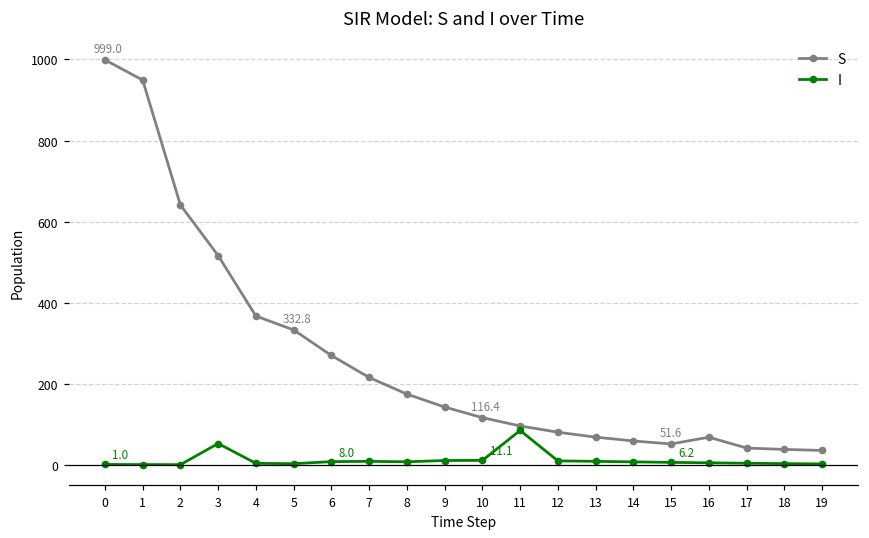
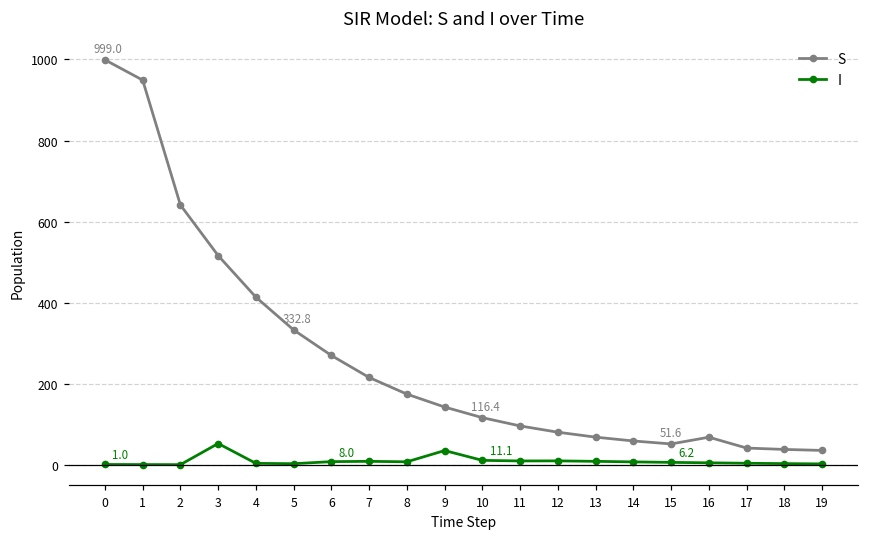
  {
    "S": {
      "1": 950,
      "2": 640,
      "3": 520,
-     "4": 370,
+     "4": 410,
      "6": 270,
      "7": 220,
      "8": 170,
      "9": 140,
      "11": 100,
      "12": 80,
      "13": 70,
      "14": 60,
      "16": 70,
      "17": 40,
      "18": 40,
      "19": 40
    },
    "I": {
      "1": 0,
      "2": 0,
      "3": 50,
      "4": 0,
      "5": 0,
      "7": 10,
      "8": 10,
-     "9": 10,
-     "11": 80,
+     "9": 40,
+     "11": 10,
      "12": 10,
      "13": 10,
      "14": 10,
      "16": 10,
      "17": 0,
      "18": 0,
      "19": 0
    }
  }
